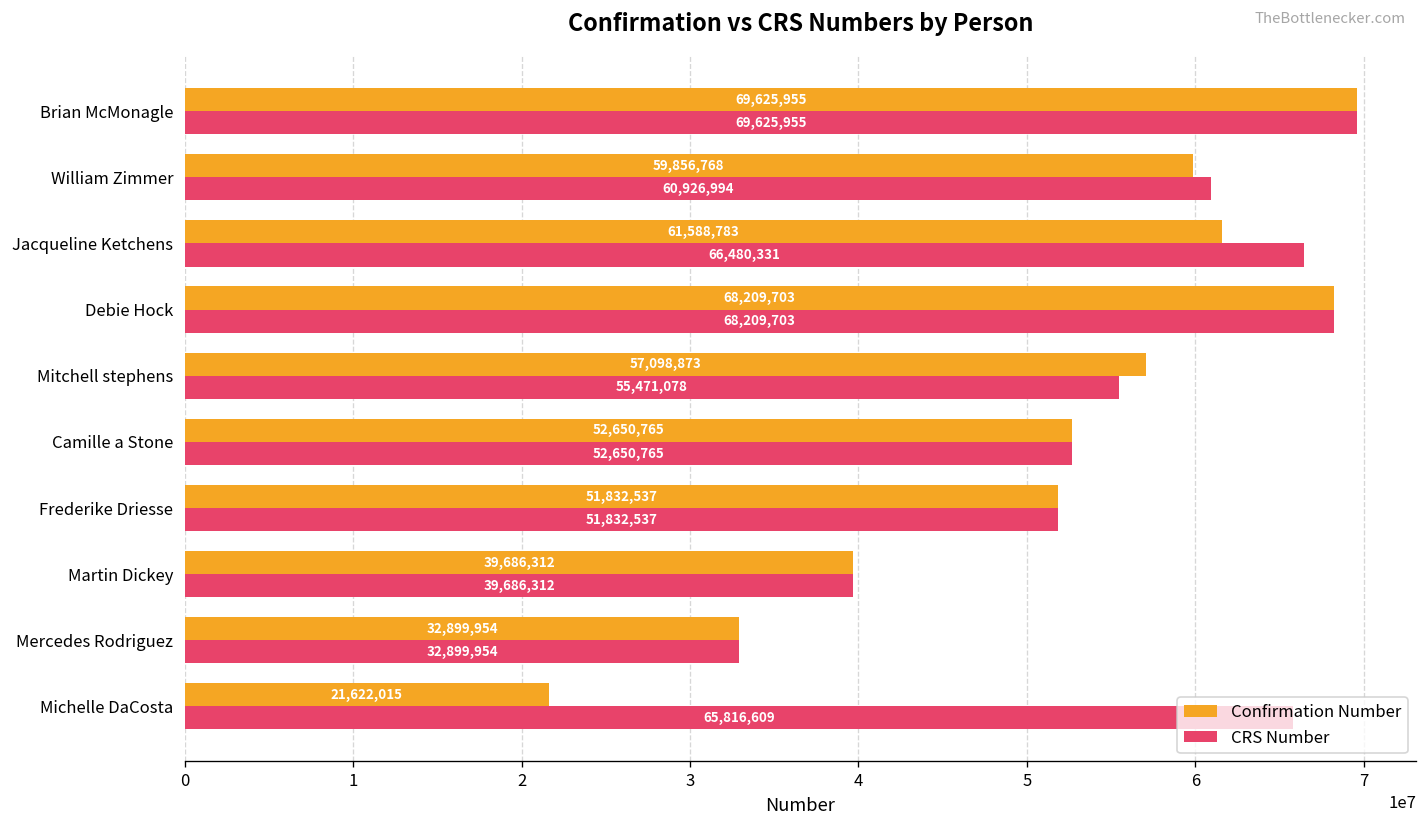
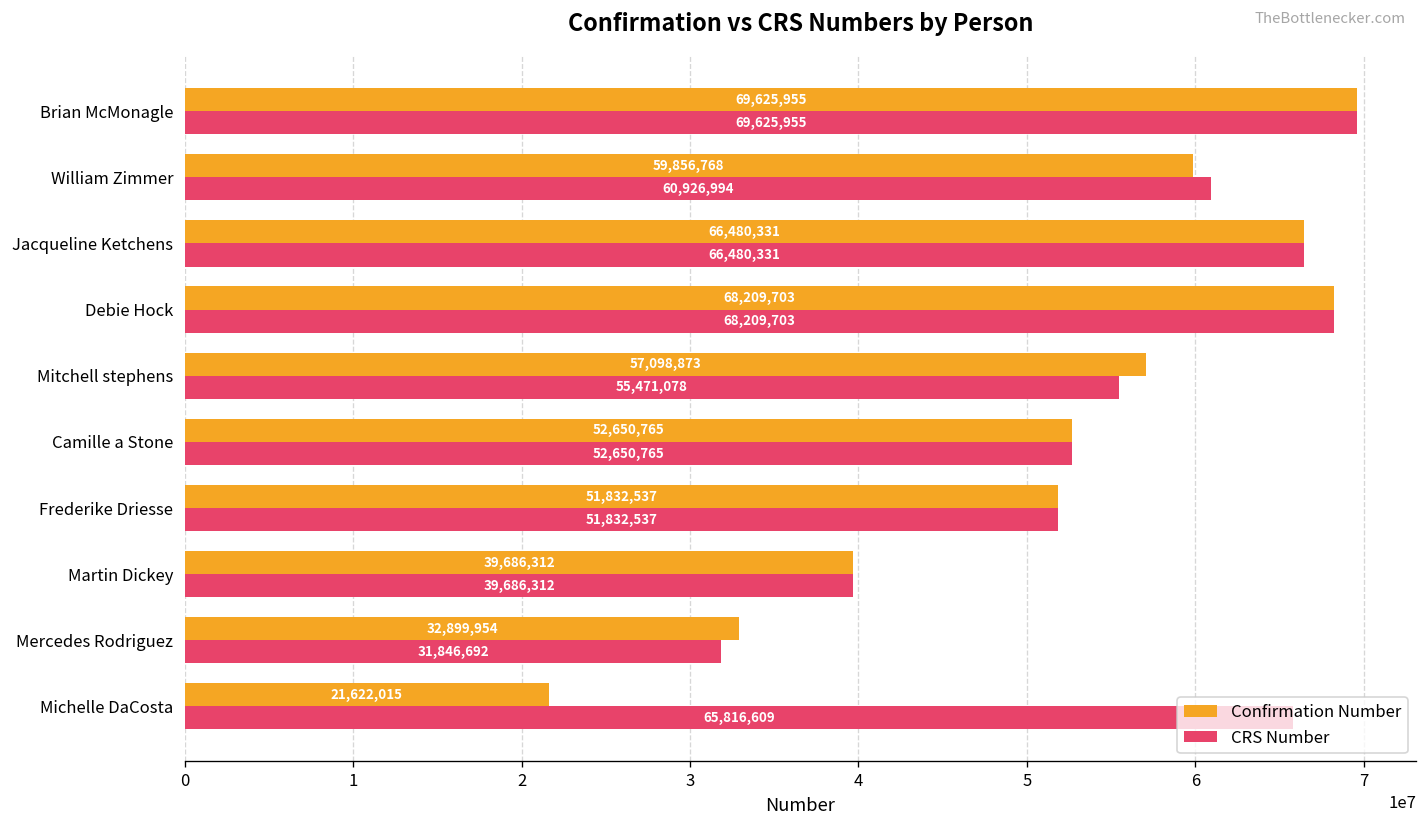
  {
    "Confirmation Number": {
      "Brian McMonagle": "69,625,955",
      "William Zimmer": "59,856,768",
-     "Jacqueline Ketchens": "61,588,783",
+     "Jacqueline Ketchens": "66,480,331",
      "Debie Hock": "68,209,703",
      "Mitchell stephens": "57,098,873",
      "Camille a Stone": "52,650,765",
      "Frederike Driesse": "51,832,537",
      "Martin Dickey": "39,686,312",
      "Mercedes Rodriguez": "32,899,954",
      "Michelle DaCosta": "21,622,015"
    },
    "CRS Number": {
      "Brian McMonagle": "69,625,955",
      "William Zimmer": "60,926,994",
      "Jacqueline Ketchens": "66,480,331",
      "Debie Hock": "68,209,703",
      "Mitchell stephens": "55,471,078",
      "Camille a Stone": "52,650,765",
      "Frederike Driesse": "51,832,537",
      "Martin Dickey": "39,686,312",
-     "Mercedes Rodriguez": "32,899,954"
+     "Mercedes Rodriguez": "31,846,692"
    }
  }
